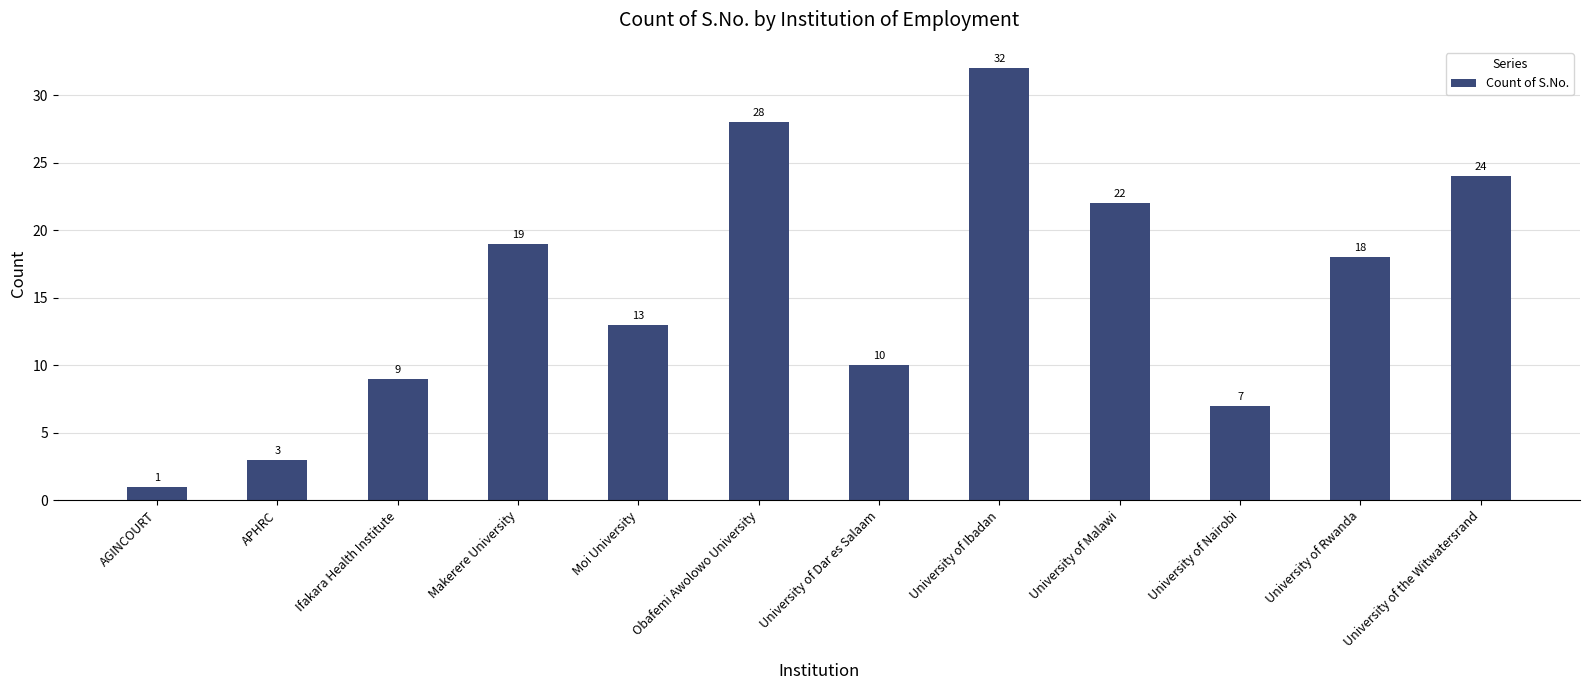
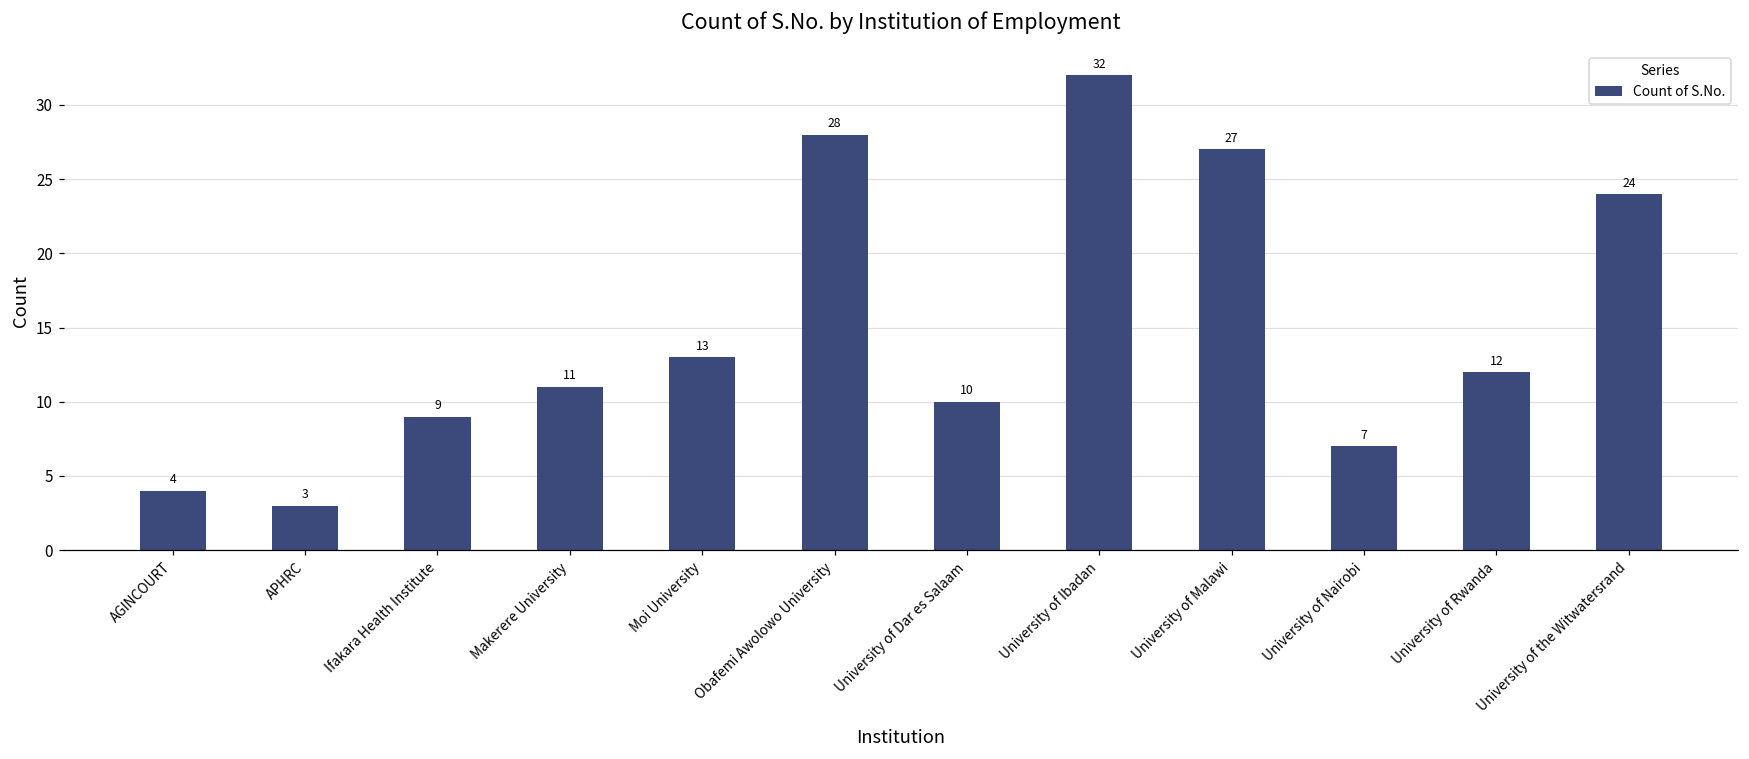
  {
-   "AGINCOURT": 1,
+   "AGINCOURT": 4,
    "APHRC": 3,
    "Ifakara Health Institute": 9,
-   "Makerere University": 19,
+   "Makerere University": 11,
    "Moi University": 13,
    "Obafemi Awolowo University": 28,
    "University of Dar es Salaam": 10,
    "University of Ibadan": 32,
-   "University of Malawi": 22,
+   "University of Malawi": 27,
    "University of Nairobi": 7,
-   "University of Rwanda": 18,
+   "University of Rwanda": 12,
    "University of the Witwatersrand": 24
  }
